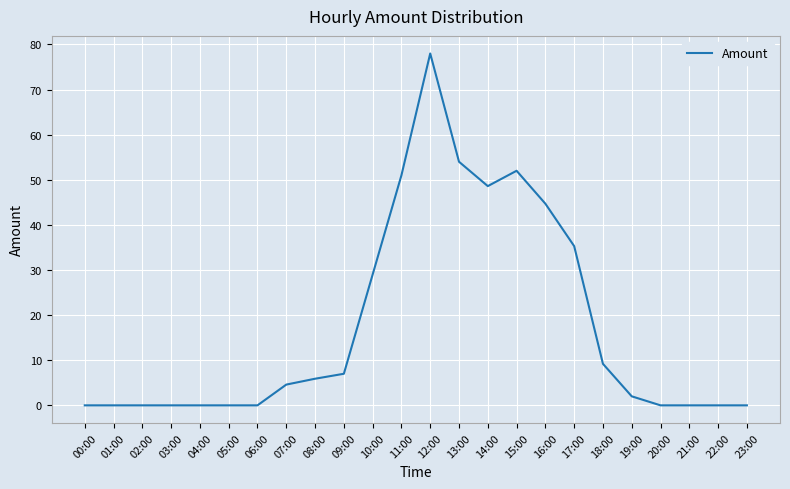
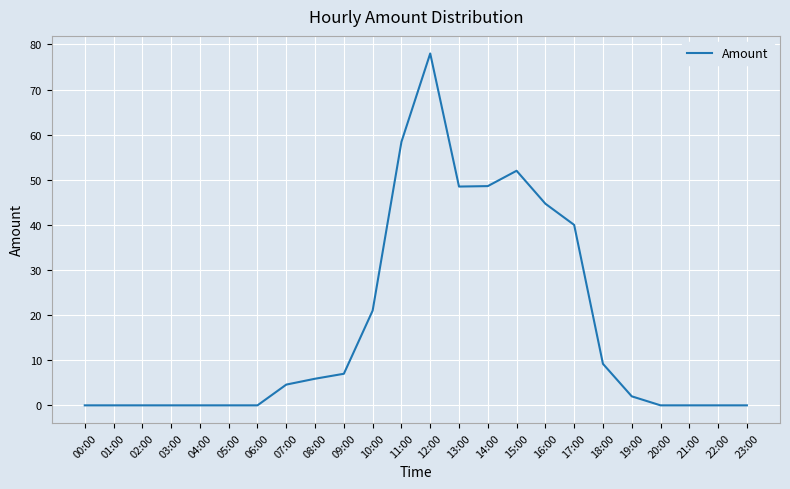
  {
    "00:00": 0,
    "01:00": 0,
    "02:00": 0,
    "03:00": 0,
    "04:00": 0,
    "05:00": 0,
    "06:00": 0,
    "07:00": 5,
    "08:00": 6,
    "09:00": 7,
-   "10:00": 29,
-   "11:00": 51,
+   "10:00": 21,
+   "11:00": 58,
    "12:00": 78,
-   "13:00": 54,
+   "13:00": 49,
    "14:00": 49,
    "15:00": 52,
    "16:00": 45,
-   "17:00": 35,
+   "17:00": 40,
    "18:00": 9,
    "19:00": 2,
    "20:00": 0,
    "21:00": 0,
    "22:00": 0,
    "23:00": 0
  }
